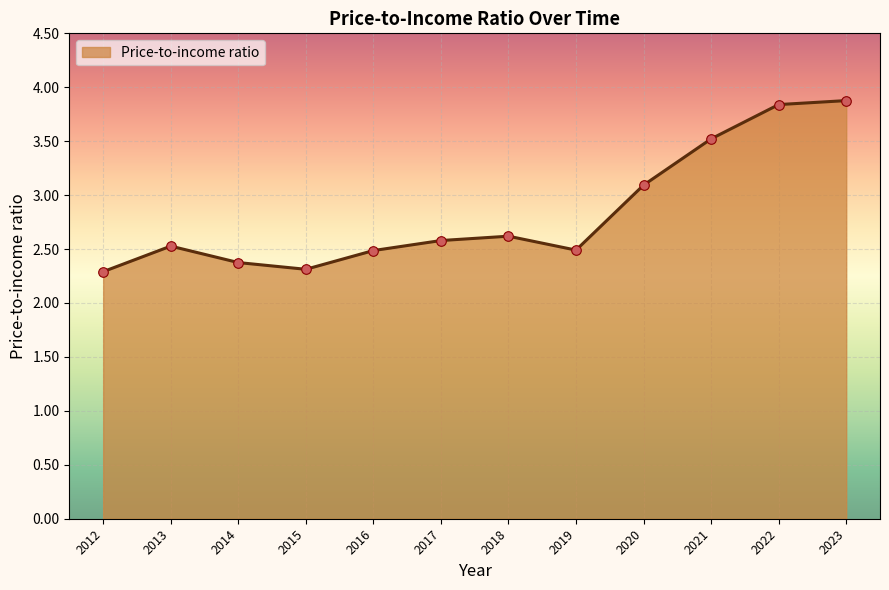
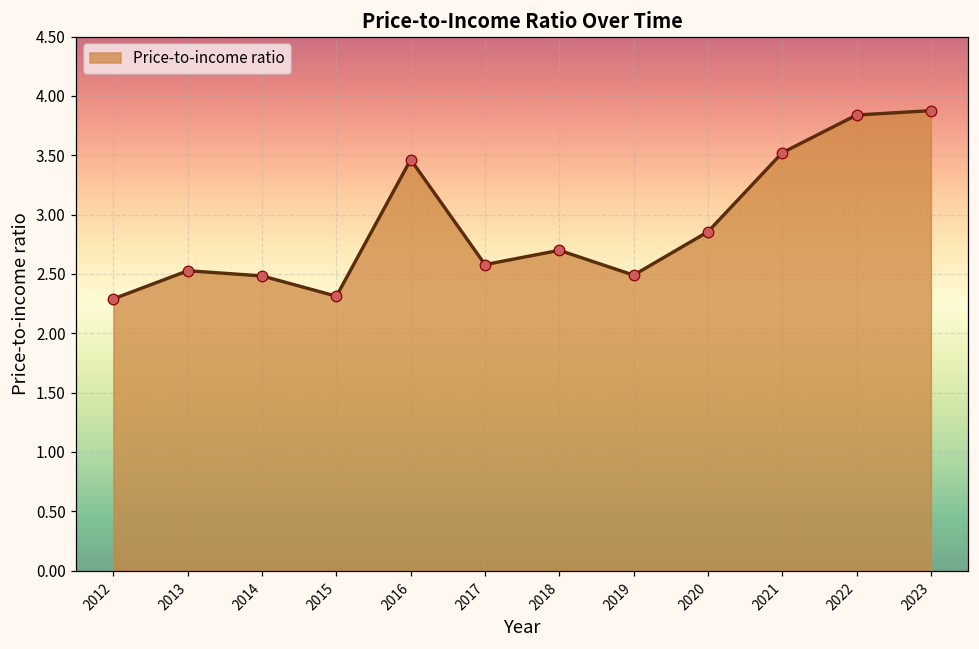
  {
    "2012": 2.29,
    "2013": 2.53,
-   "2014": 2.37,
+   "2014": 2.48,
    "2015": 2.31,
-   "2016": 2.49,
+   "2016": 3.46,
    "2017": 2.58,
-   "2018": 2.62,
+   "2018": 2.70,
    "2019": 2.49,
-   "2020": 3.09,
+   "2020": 2.86,
    "2021": 3.52,
    "2022": 3.84,
    "2023": 3.88
  }
